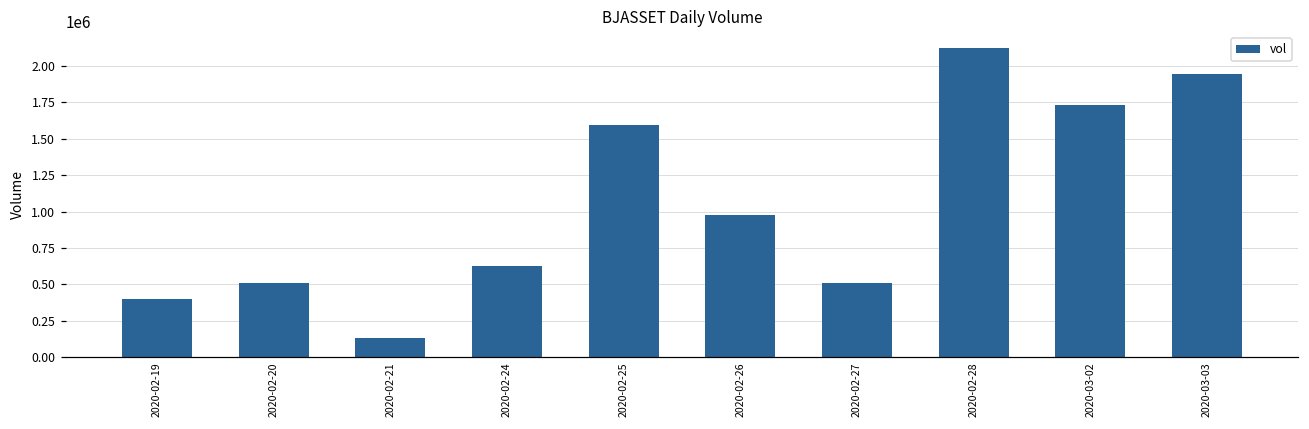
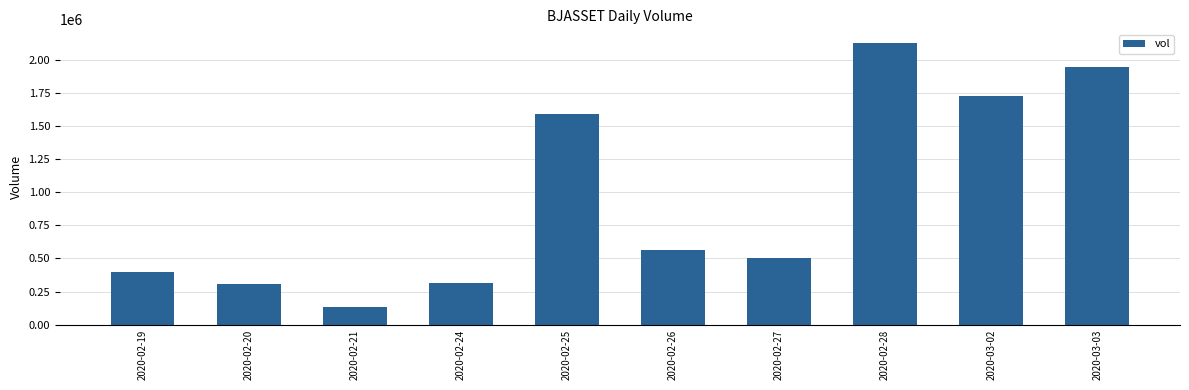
  {
    "2020-02-19": 400000,
-   "2020-02-20": 510000,
+   "2020-02-20": 310000,
    "2020-02-21": 130000,
-   "2020-02-24": 630000,
+   "2020-02-24": 320000,
    "2020-02-25": 1590000,
-   "2020-02-26": 980000,
+   "2020-02-26": 570000,
    "2020-02-27": 510000,
    "2020-02-28": 2130000,
    "2020-03-02": 1730000,
    "2020-03-03": 1940000
  }
